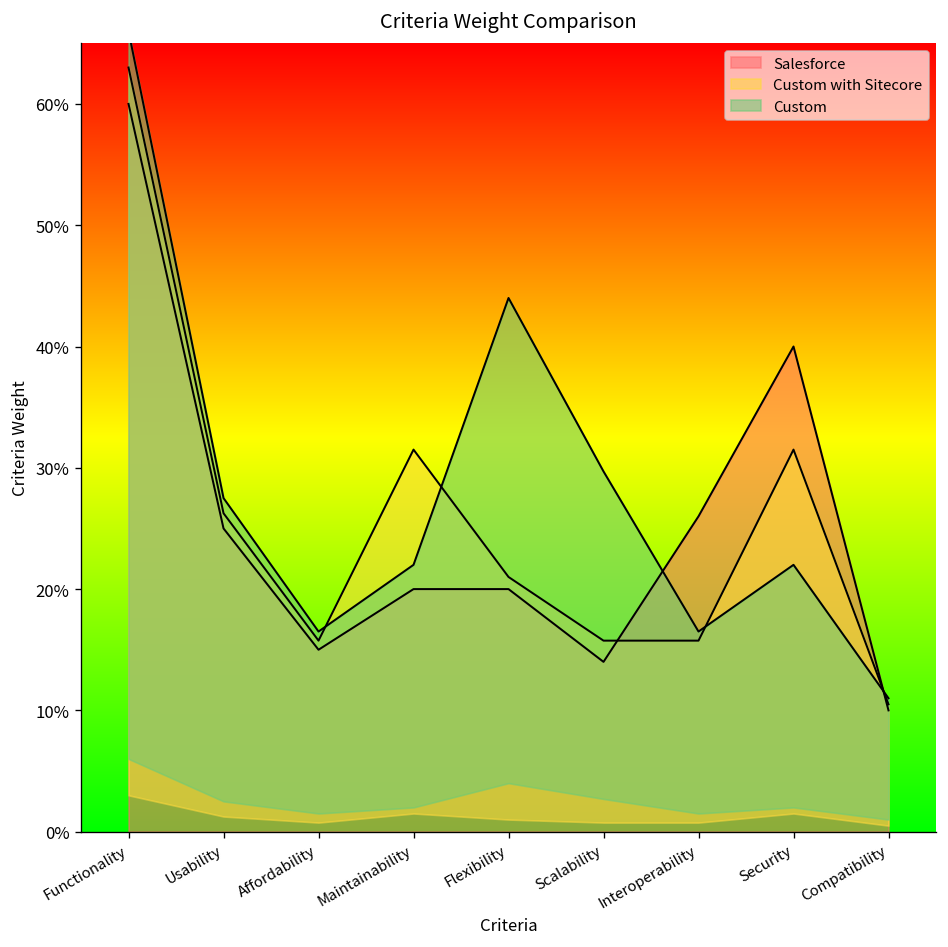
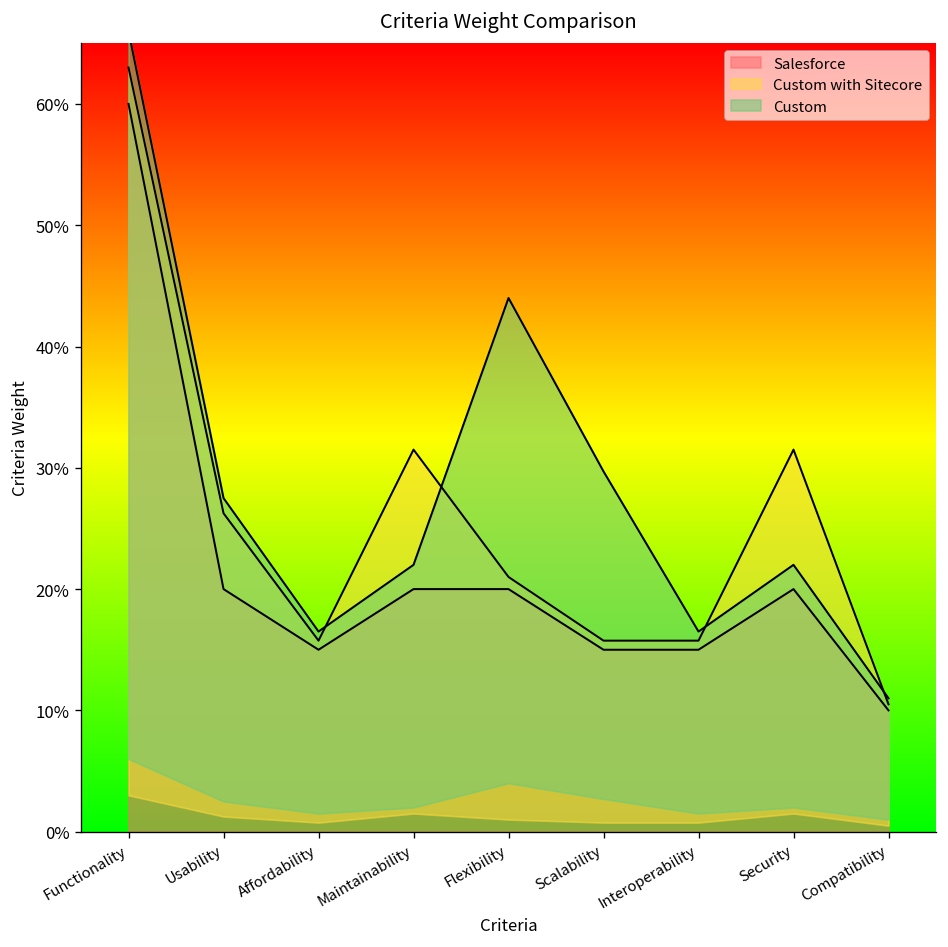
  {
    "Salesforce": {
      "Functionality": "60.0%",
-     "Usability": "25.0%",
+     "Usability": "20.0%",
      "Affordability": "15.0%",
      "Maintainability": "20.0%",
      "Flexibility": "20.0%",
-     "Scalability": "14.0%",
-     "Interoperability": "26.0%",
-     "Security": "40.0%",
+     "Scalability": "15.0%",
+     "Interoperability": "15.0%",
+     "Security": "20.0%",
      "Compatibility": "10.0%"
    },
    "Custom with Sitecore": {
      "Functionality": "63.0%",
      "Usability": "26.3%",
      "Affordability": "15.8%",
      "Maintainability": "31.5%",
      "Flexibility": "21.0%",
      "Scalability": "15.8%",
      "Interoperability": "15.8%",
      "Security": "31.5%",
      "Compatibility": "10.5%"
    },
    "Custom": {
      "Usability": "27.5%",
      "Affordability": "16.5%",
      "Maintainability": "22.0%",
      "Flexibility": "44.0%",
      "Scalability": "29.7%",
      "Interoperability": "16.5%",
      "Security": "22.0%",
      "Compatibility": "11.0%"
    }
  }
